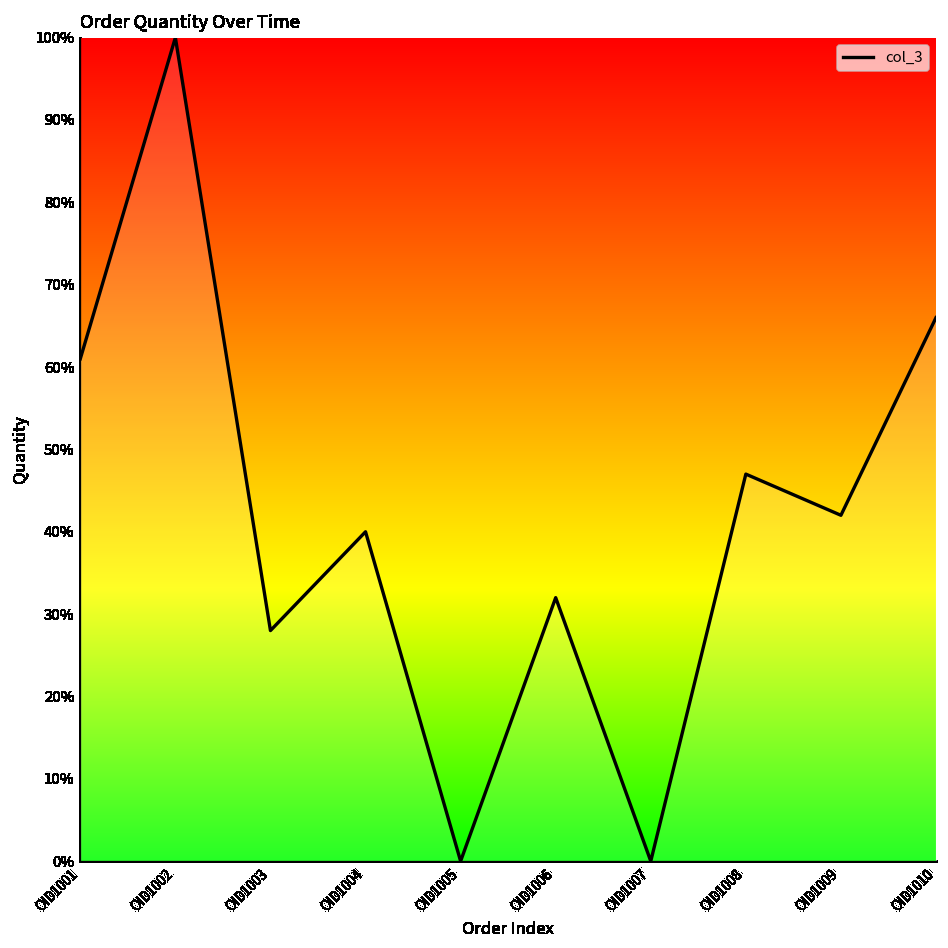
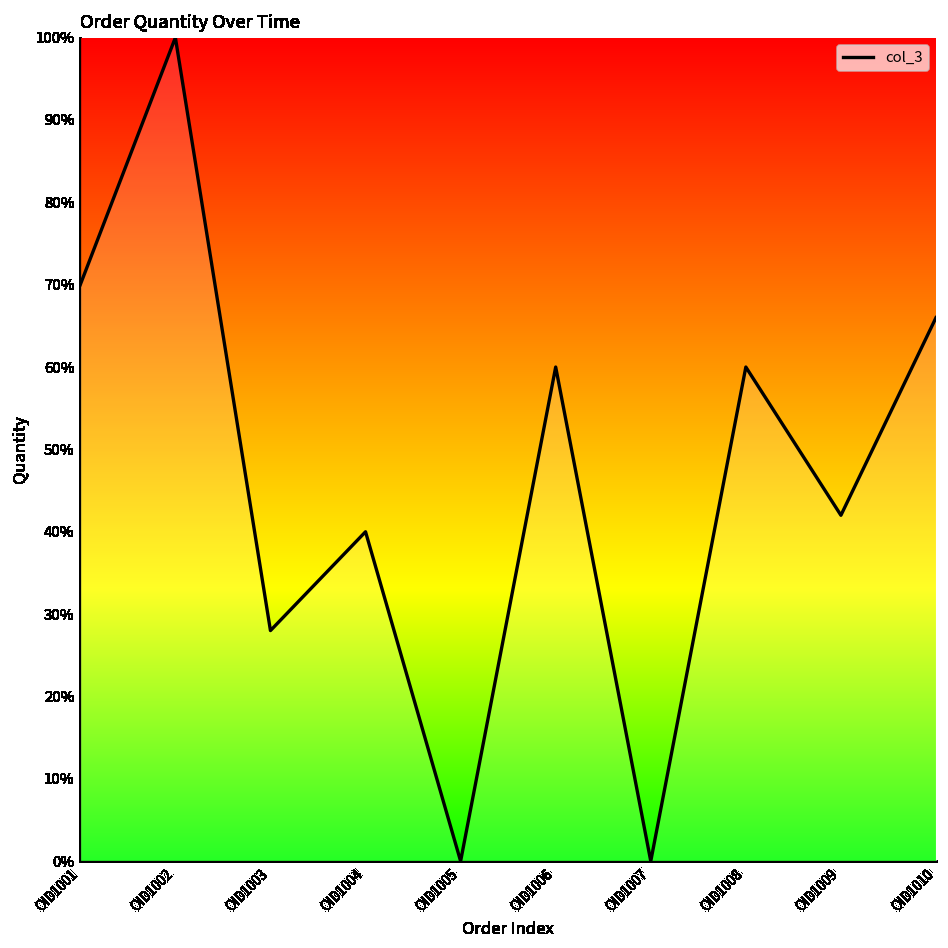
  {
-   "OID1001": "61%",
+   "OID1001": "70%",
    "OID1002": "100%",
    "OID1003": "28%",
    "OID1004": "40%",
    "OID1005": "0%",
-   "OID1006": "32%",
+   "OID1006": "60%",
    "OID1007": "0%",
-   "OID1008": "47%",
+   "OID1008": "60%",
    "OID1009": "42%",
    "OID1010": "66%"
  }
